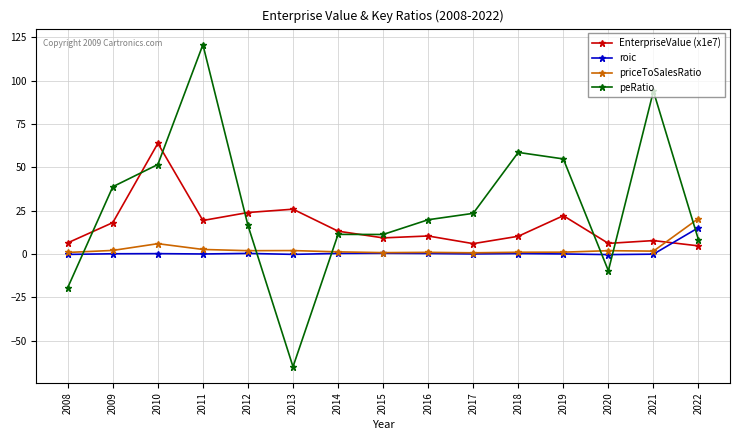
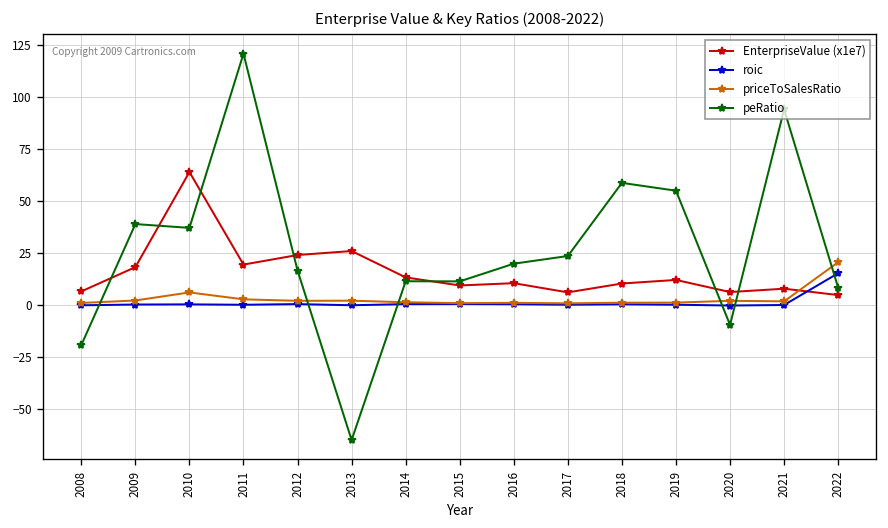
  {
    "EnterpriseValue (x1e7)": {
      "2008": 7,
      "2009": 18,
      "2010": 64,
      "2011": 19,
      "2012": 24,
      "2013": 26,
      "2014": 13,
      "2015": 9,
      "2016": 10,
      "2017": 6,
      "2018": 10,
-     "2019": 22,
+     "2019": 12,
      "2020": 6,
      "2021": 8,
      "2022": 5
    },
    "roic": {
      "2009": 0,
      "2010": 0,
      "2011": 0,
      "2012": 0,
      "2013": 0,
      "2020": 0,
      "2021": 0,
      "2022": 15
    },
    "priceToSalesRatio": {
      "2009": 2,
      "2010": 6,
      "2011": 3,
      "2012": 2,
      "2013": 2,
      "2020": 2,
      "2021": 2,
      "2022": 21
    },
    "peRatio": {
      "2008": -19,
      "2009": 39,
-     "2010": 52,
+     "2010": 37,
      "2011": 121,
      "2012": 17,
      "2013": -65,
      "2014": 11,
      "2015": 11,
      "2016": 20,
      "2017": 24,
      "2018": 59,
      "2019": 55,
      "2020": -10,
      "2022": 8
    }
  }
